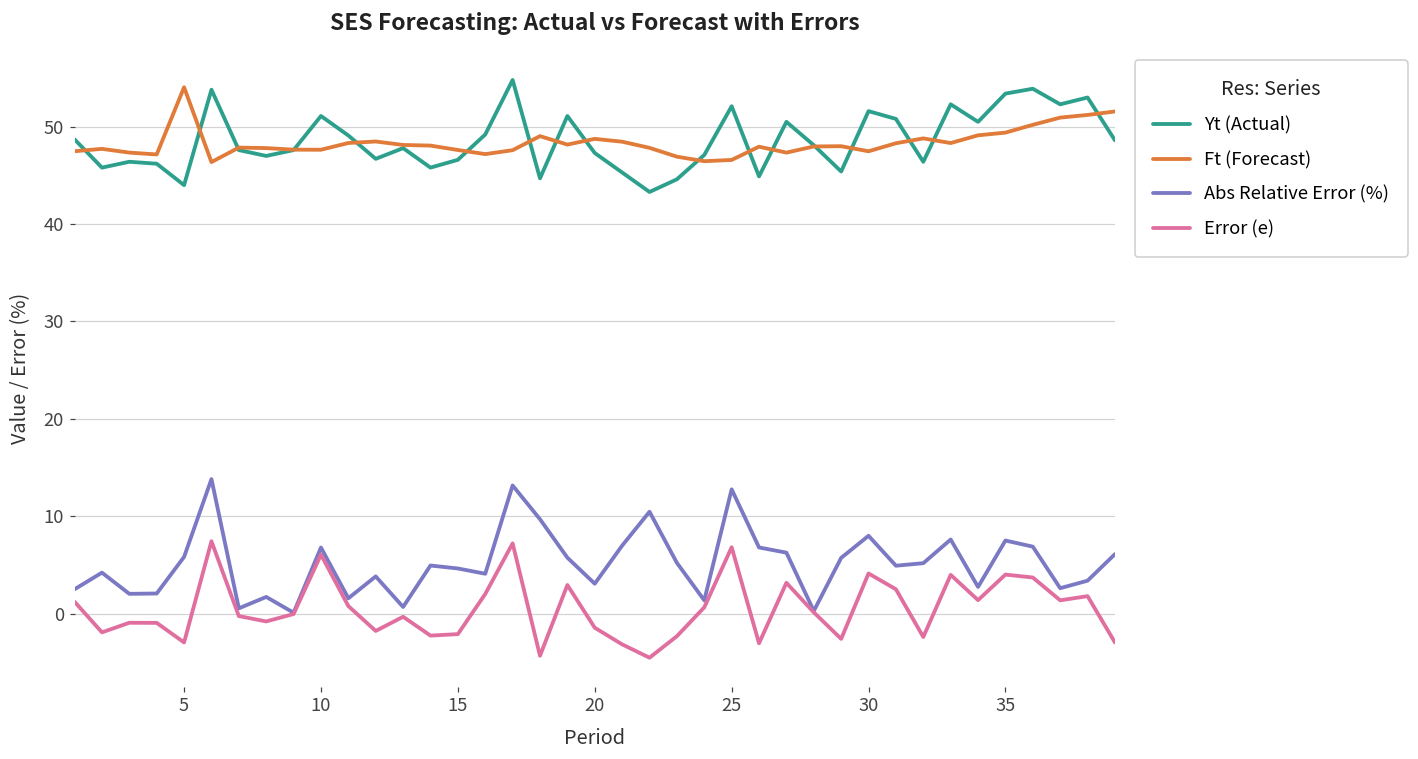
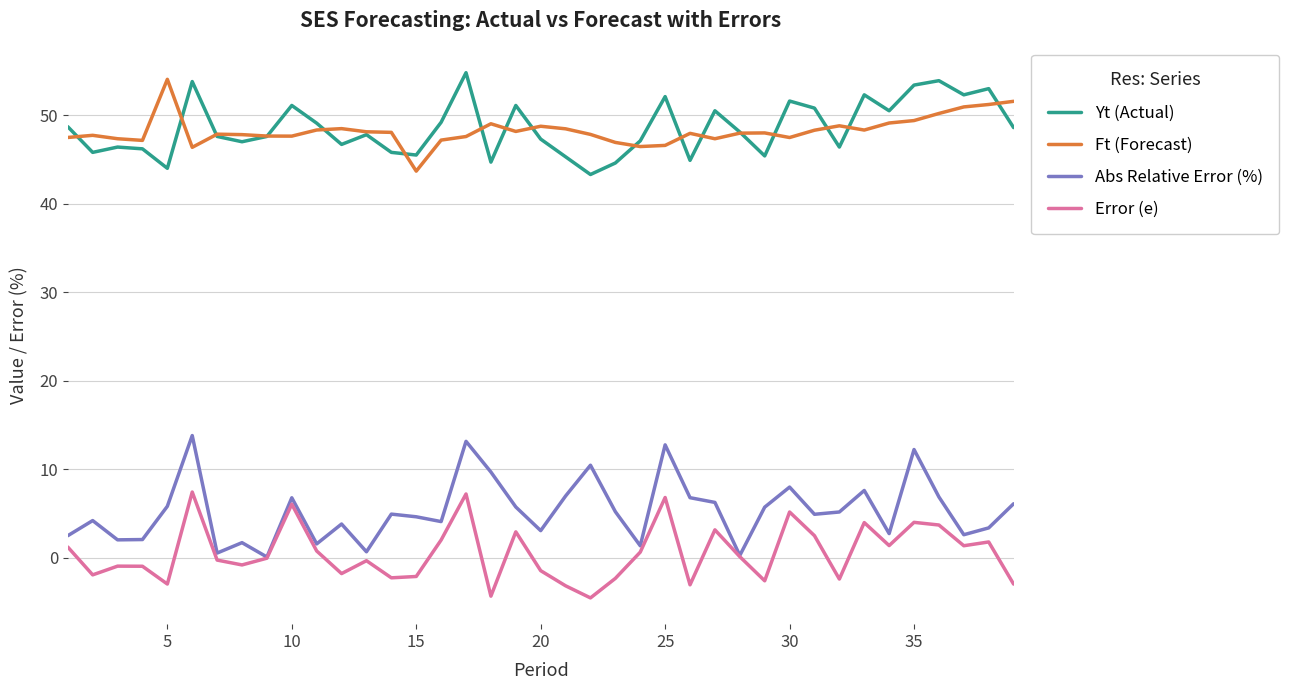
  {
    "Yt (Actual)": {
      "5": 44,
      "10": 51,
-     "15": 47,
+     "15": 46,
      "20": 47,
      "25": 52,
      "30": 52,
      "35": 53
    },
    "Ft (Forecast)": {
      "5": 54,
      "10": 48,
-     "15": 48,
+     "15": 44,
      "20": 49,
      "25": 47,
      "30": 47,
      "35": 49
    },
    "Abs Relative Error (%)": {
      "5": 6,
      "10": 7,
      "15": 5,
      "20": 3,
      "25": 13,
      "30": 8,
-     "35": 8
+     "35": 12
    },
    "Error (e)": {
      "5": -3,
      "10": 6,
      "15": -2,
      "20": -1,
      "25": 7,
-     "30": 4,
+     "30": 5,
      "35": 4
    }
  }
